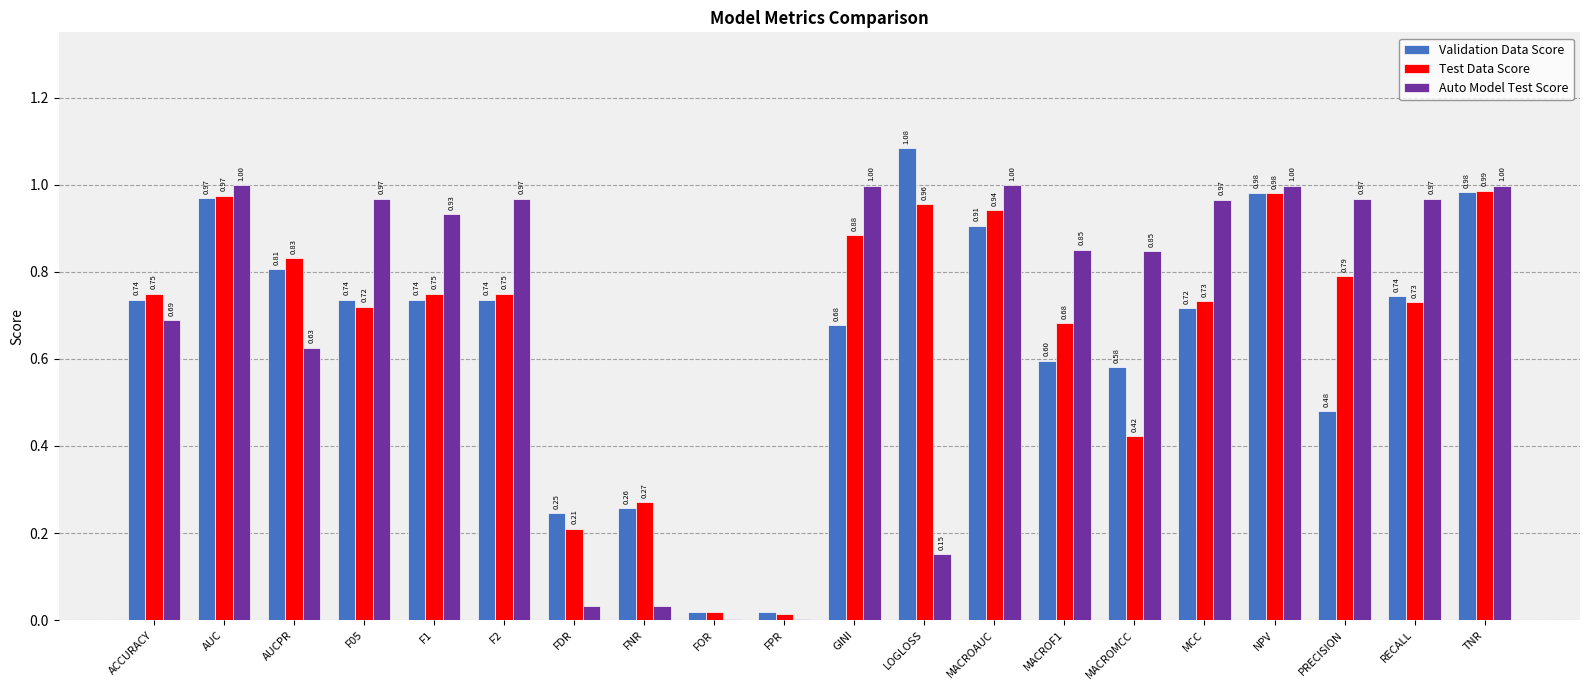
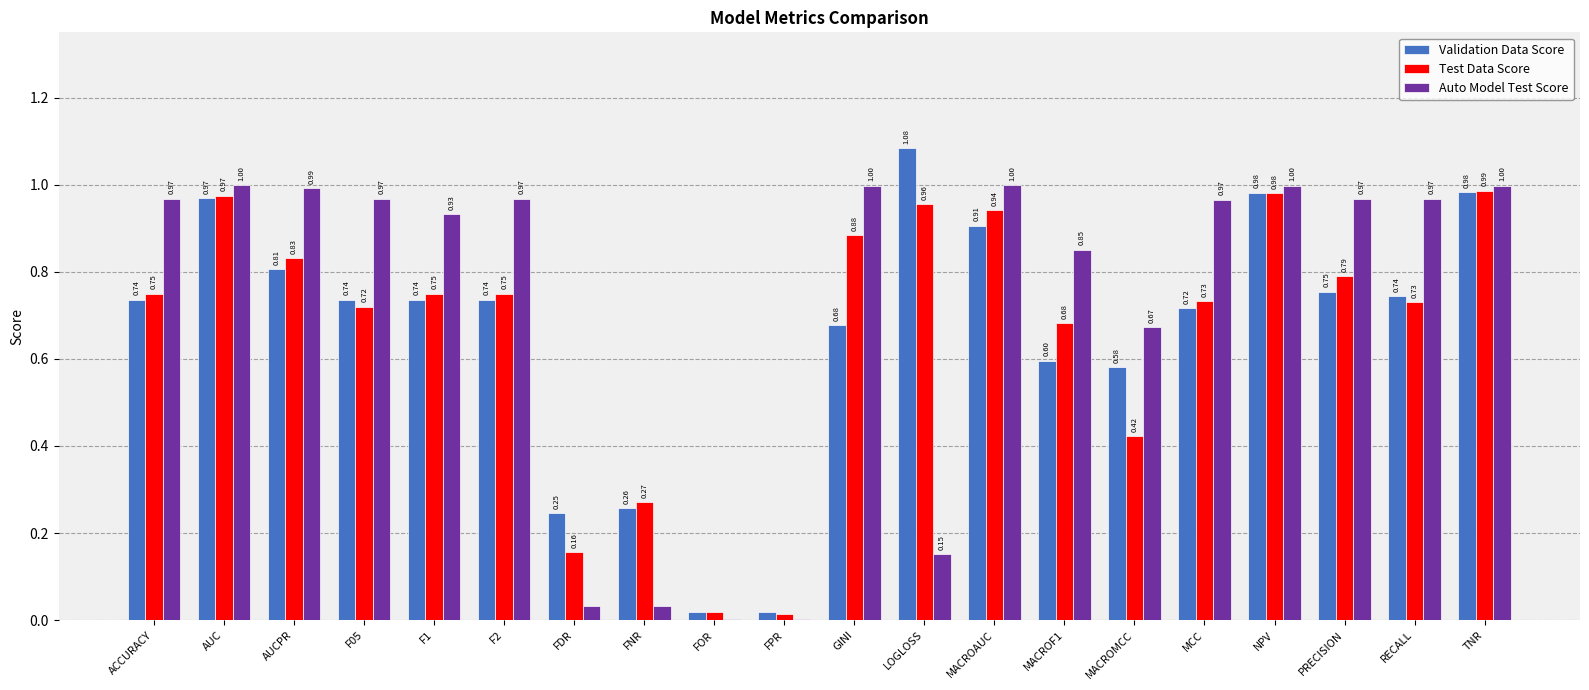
  {
    "Validation Data Score": {
      "ACCURACY": 0.74,
      "AUC": 0.97,
      "AUCPR": 0.81,
      "F05": 0.74,
      "F1": 0.74,
      "F2": 0.74,
      "FDR": 0.25,
      "FNR": 0.26,
      "GINI": 0.68,
      "LOGLOSS": 1.08,
      "MACROAUC": 0.91,
      "MACROF1": 0.60,
      "MACROMCC": 0.58,
      "MCC": 0.72,
      "NPV": 0.98,
-     "PRECISION": 0.48,
+     "PRECISION": 0.75,
      "RECALL": 0.74,
      "TNR": 0.98
    },
    "Test Data Score": {
      "ACCURACY": 0.75,
      "AUC": 0.97,
      "AUCPR": 0.83,
      "F05": 0.72,
      "F1": 0.75,
      "F2": 0.75,
-     "FDR": 0.21,
+     "FDR": 0.16,
      "FNR": 0.27,
      "GINI": 0.88,
      "LOGLOSS": 0.96,
      "MACROAUC": 0.94,
      "MACROF1": 0.68,
      "MACROMCC": 0.42,
      "MCC": 0.73,
      "NPV": 0.98,
      "PRECISION": 0.79,
      "RECALL": 0.73,
      "TNR": 0.99
    },
    "Auto Model Test Score": {
-     "ACCURACY": 0.69,
+     "ACCURACY": 0.97,
      "AUC": 1.00,
-     "AUCPR": 0.63,
+     "AUCPR": 0.99,
      "F05": 0.97,
      "F1": 0.93,
      "F2": 0.97,
      "GINI": 1.00,
      "LOGLOSS": 0.15,
      "MACROAUC": 1.00,
      "MACROF1": 0.85,
-     "MACROMCC": 0.85,
+     "MACROMCC": 0.67,
      "MCC": 0.97,
      "NPV": 1.00,
      "PRECISION": 0.97,
      "RECALL": 0.97,
      "TNR": 1.00
    }
  }
